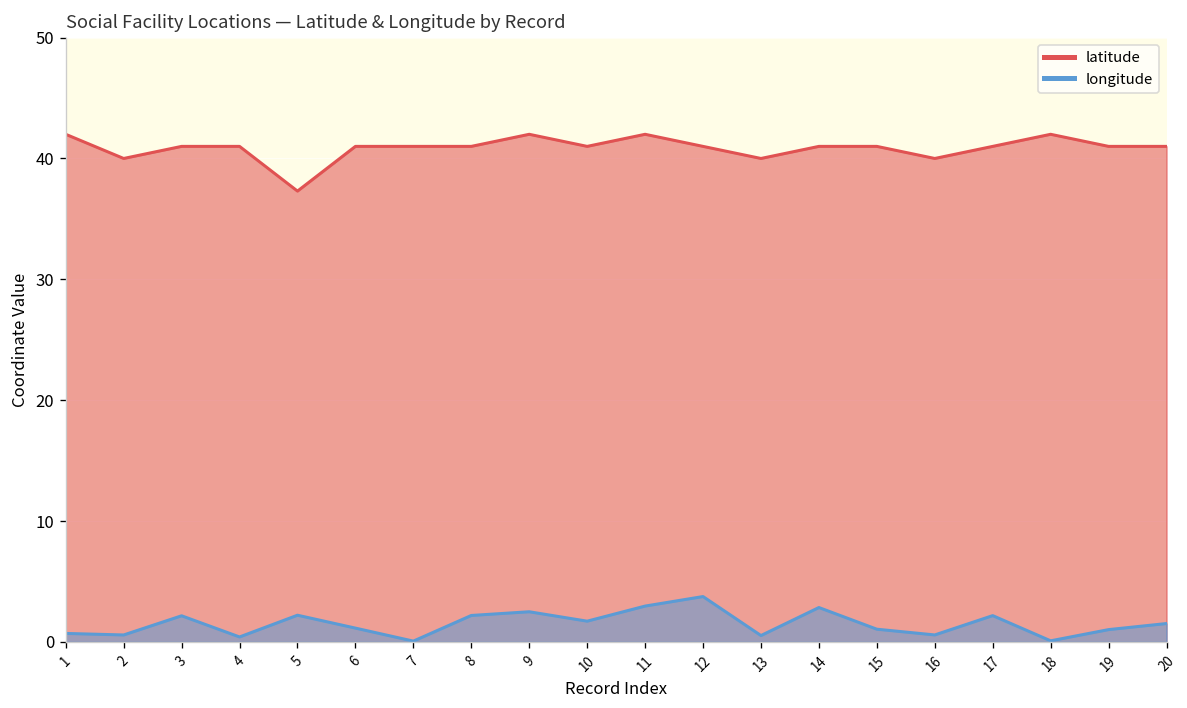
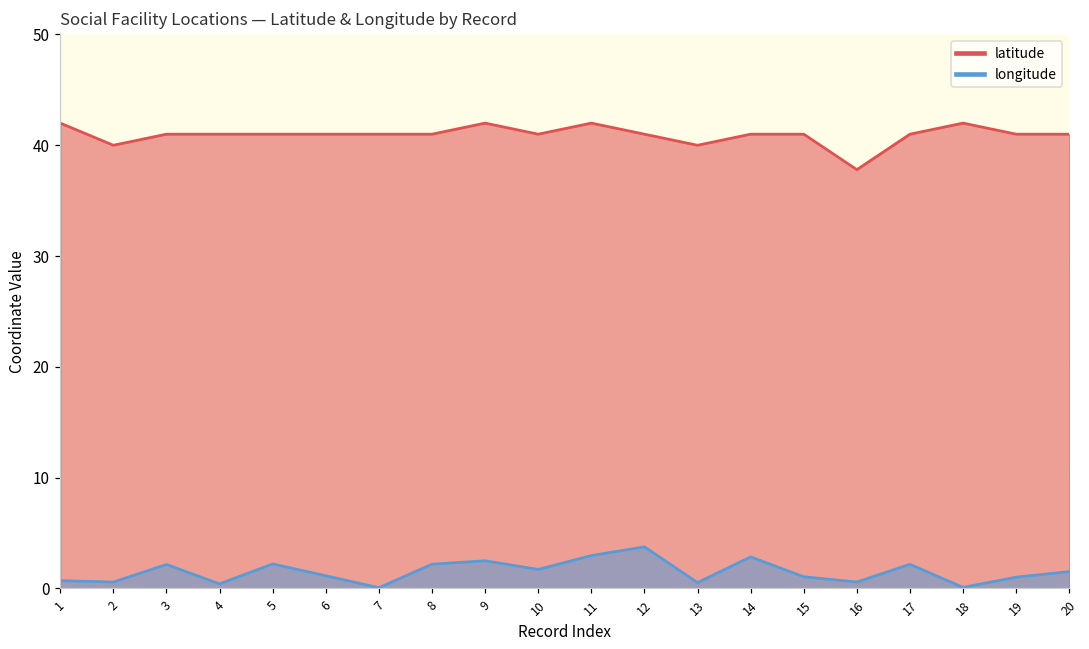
  {
    "latitude": {
      "1": 42.0,
      "2": 40.0,
      "3": 41.0,
      "4": 41.0,
-     "5": 37.3,
+     "5": 41.0,
      "6": 41.0,
      "7": 41.0,
      "8": 41.0,
      "9": 42.0,
      "10": 41.0,
      "11": 42.0,
      "12": 41.0,
      "13": 40.0,
      "14": 41.0,
      "15": 41.0,
-     "16": 40.0,
+     "16": 37.8,
      "17": 41.0,
      "18": 42.0,
      "19": 41.0,
      "20": 41.0
    },
    "longitude": {
      "1": 0.7,
      "2": 0.6,
      "3": 2.2,
      "4": 0.4,
      "5": 2.2,
      "6": 1.1,
      "7": 0.1,
      "8": 2.2,
      "9": 2.5,
      "10": 1.7,
      "11": 3.0,
      "12": 3.8,
      "13": 0.5,
      "14": 2.8,
      "15": 1.1,
      "16": 0.6,
      "17": 2.2,
      "18": 0.1,
      "19": 1.0,
      "20": 1.5
    }
  }
